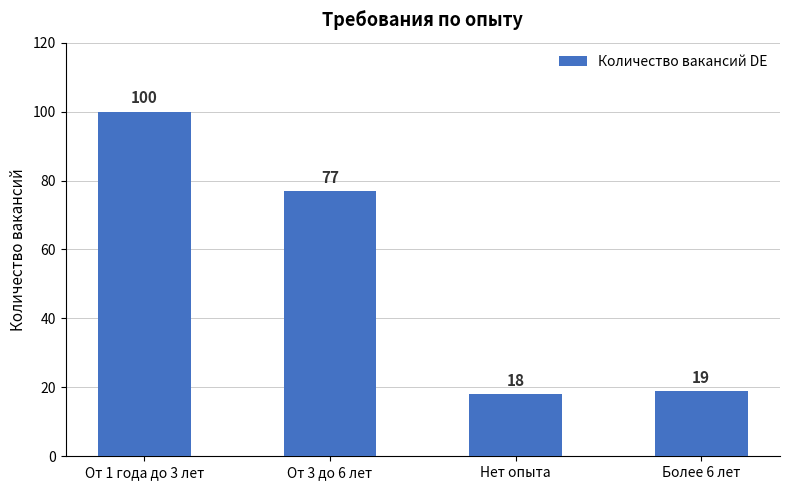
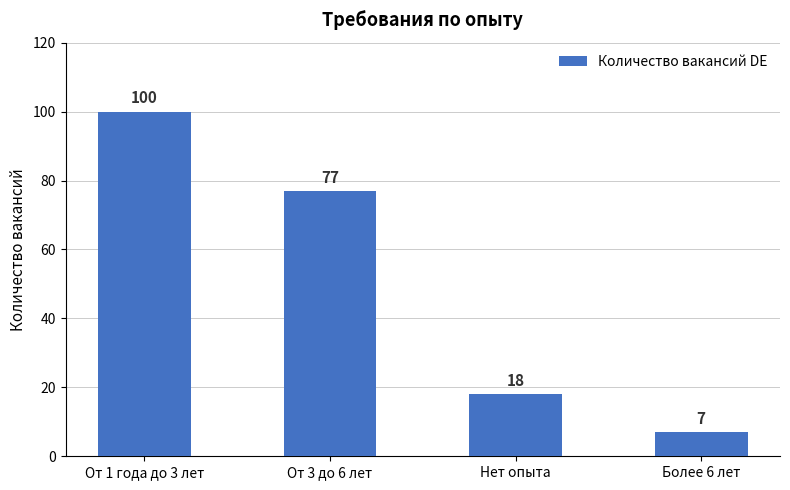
  {
    "От 1 года до 3 лет": 100,
    "От 3 до 6 лет": 77,
    "Нет опыта": 18,
-   "Более 6 лет": 19
+   "Более 6 лет": 7
  }
